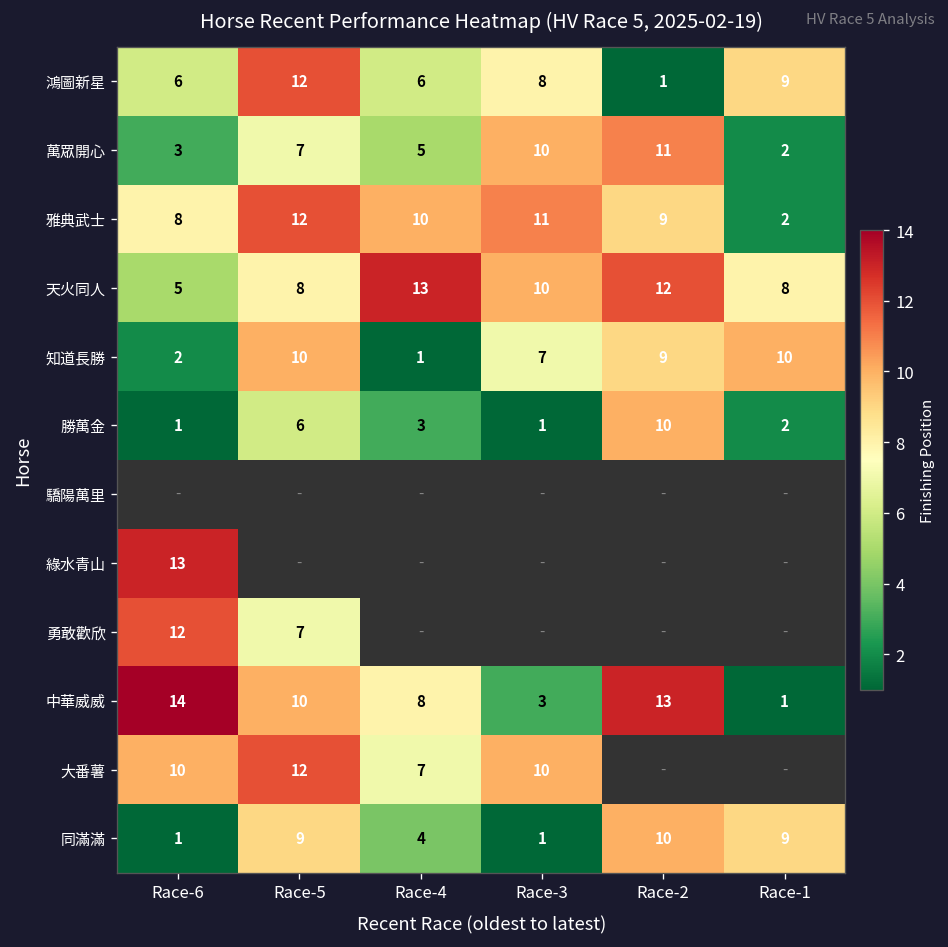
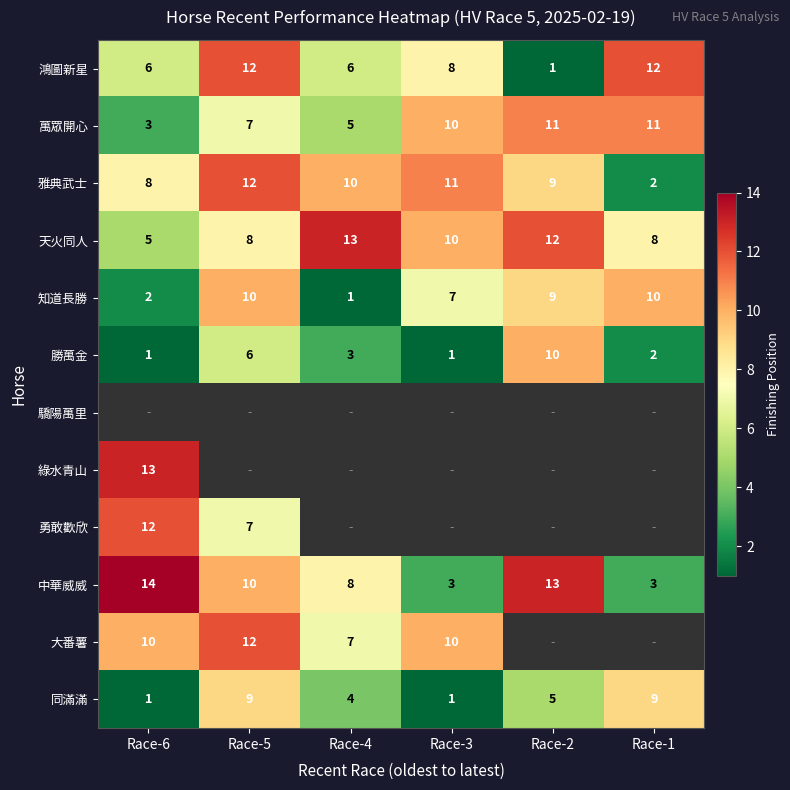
  {
    "鴻圖新星": {
      "Race-6": 6,
      "Race-5": 12,
      "Race-4": 6,
      "Race-3": 8,
      "Race-2": 1,
-     "Race-1": 9
+     "Race-1": 12
    },
    "萬眾開心": {
      "Race-6": 3,
      "Race-5": 7,
      "Race-4": 5,
      "Race-3": 10,
      "Race-2": 11,
-     "Race-1": 2
+     "Race-1": 11
    },
    "雅典武士": {
      "Race-6": 8,
      "Race-5": 12,
      "Race-4": 10,
      "Race-3": 11,
      "Race-2": 9,
      "Race-1": 2
    },
    "天火同人": {
      "Race-6": 5,
      "Race-5": 8,
      "Race-4": 13,
      "Race-3": 10,
      "Race-2": 12,
      "Race-1": 8
    },
    "知道長勝": {
      "Race-6": 2,
      "Race-5": 10,
      "Race-4": 1,
      "Race-3": 7,
      "Race-2": 9,
      "Race-1": 10
    },
    "勝萬金": {
      "Race-6": 1,
      "Race-5": 6,
      "Race-4": 3,
      "Race-3": 1,
      "Race-2": 10,
      "Race-1": 2
    },
    "綠水青山": {
      "Race-6": 13
    },
    "勇敢歡欣": {
      "Race-6": 12,
      "Race-5": 7
    },
    "中華威威": {
      "Race-6": 14,
      "Race-5": 10,
      "Race-4": 8,
      "Race-3": 3,
      "Race-2": 13,
-     "Race-1": 1
+     "Race-1": 3
    },
    "大番薯": {
      "Race-6": 10,
      "Race-5": 12,
      "Race-4": 7,
      "Race-3": 10
    },
    "同滿滿": {
      "Race-6": 1,
      "Race-5": 9,
      "Race-4": 4,
      "Race-3": 1,
-     "Race-2": 10,
+     "Race-2": 5,
      "Race-1": 9
    }
  }
